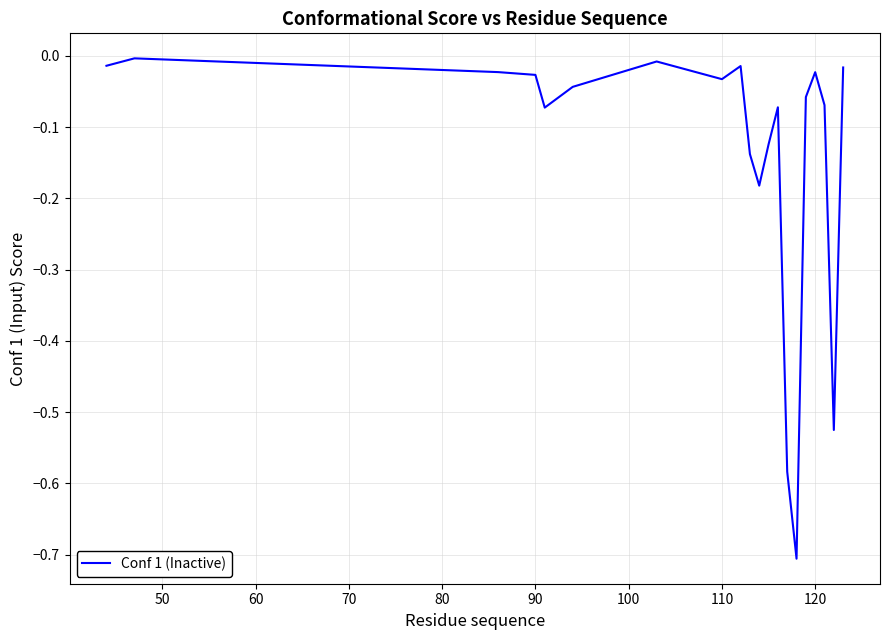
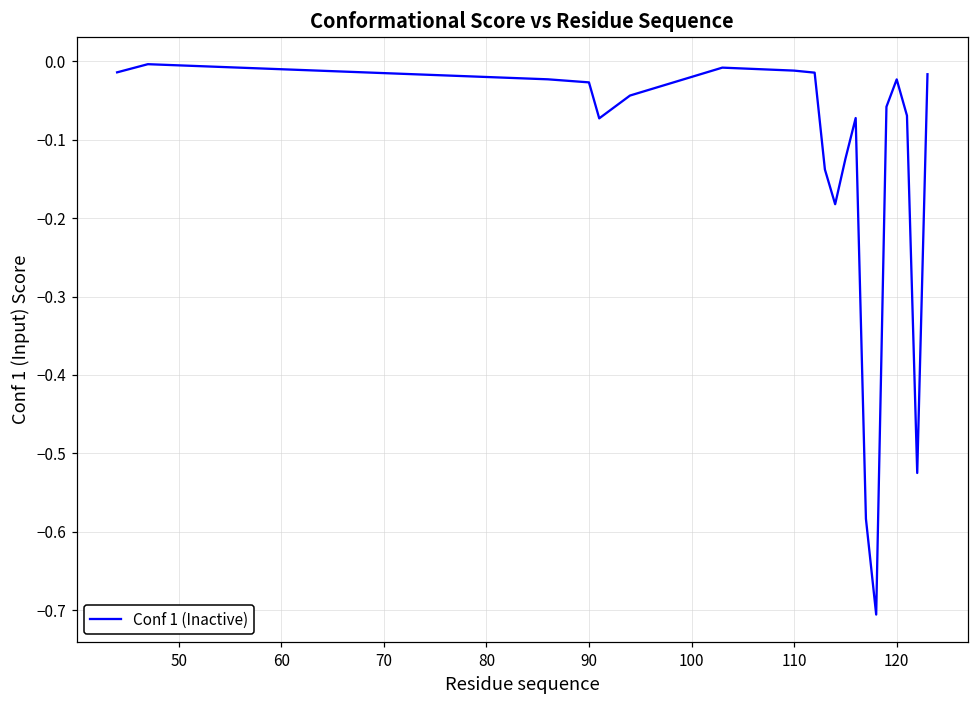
  {
    "90": -0.03,
-   "110": -0.03,
+   "110": -0.01,
    "120": -0.02
  }
